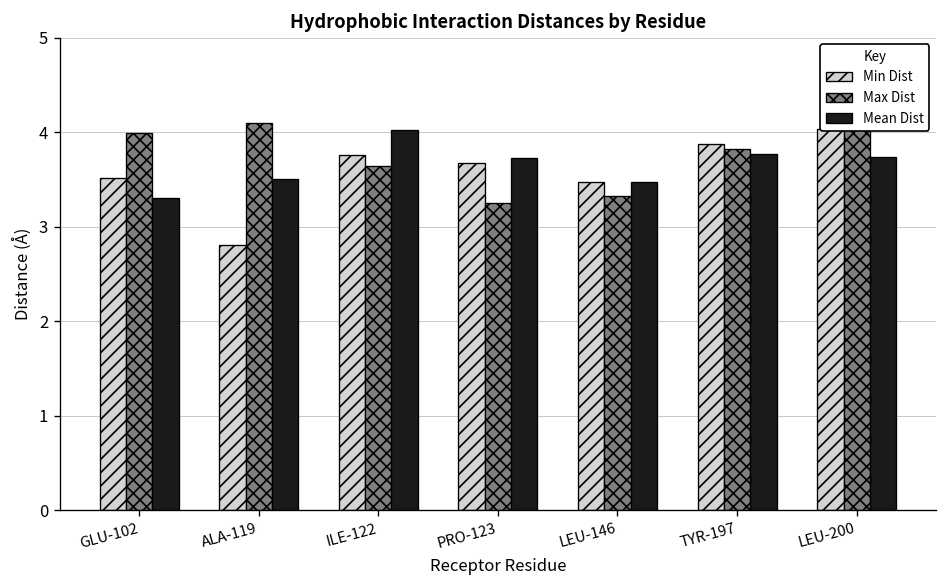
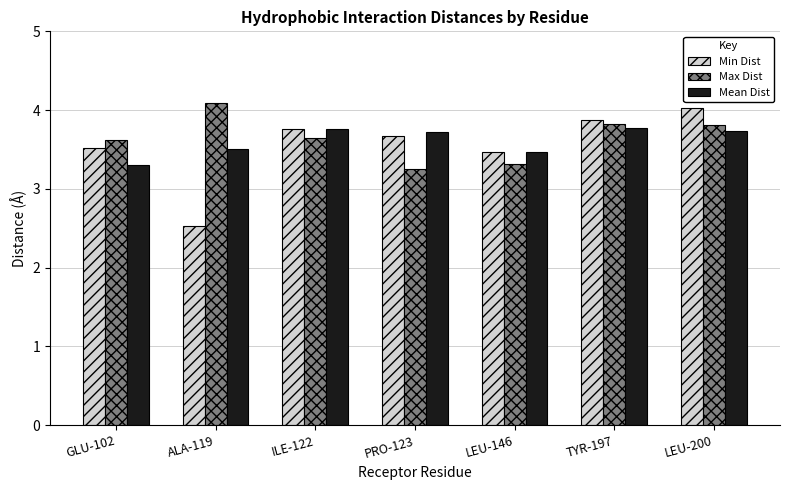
  {
    "Min Dist": {
      "GLU-102": 3.5,
-     "ALA-119": 2.8,
+     "ALA-119": 2.5,
      "ILE-122": 3.8,
      "PRO-123": 3.7,
      "LEU-146": 3.5,
      "TYR-197": 3.9,
      "LEU-200": 4.0
    },
    "Max Dist": {
-     "GLU-102": 4.0,
+     "GLU-102": 3.6,
      "ALA-119": 4.1,
      "ILE-122": 3.6,
      "PRO-123": 3.3,
      "LEU-146": 3.3,
      "TYR-197": 3.8,
-     "LEU-200": 4.0
+     "LEU-200": 3.8
    },
    "Mean Dist": {
      "GLU-102": 3.3,
      "ALA-119": 3.5,
-     "ILE-122": 4.0,
+     "ILE-122": 3.8,
      "PRO-123": 3.7,
      "LEU-146": 3.5,
      "TYR-197": 3.8,
      "LEU-200": 3.7
    }
  }
